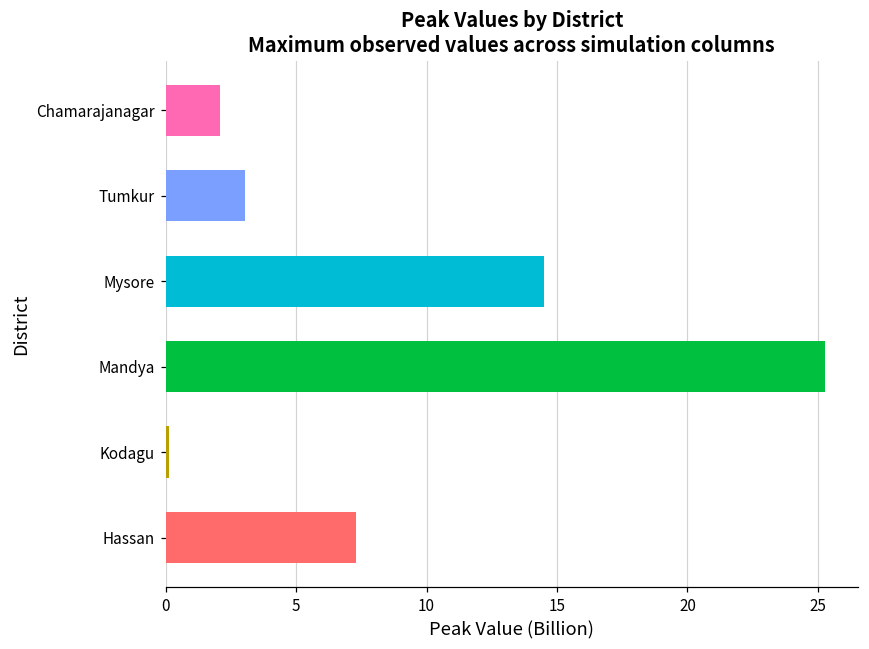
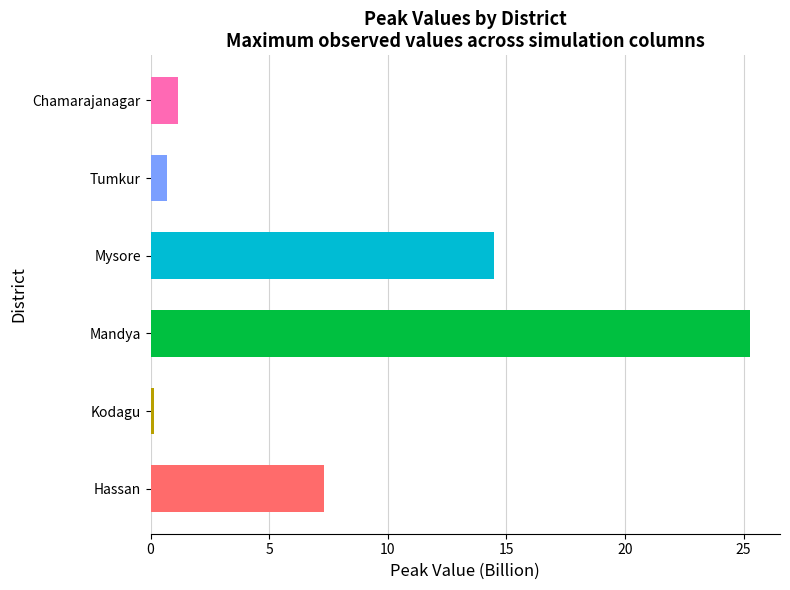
  {
-   "Chamarajanagar": 2.1,
-   "Tumkur": 3.0,
+   "Chamarajanagar": 1.2,
+   "Tumkur": 0.7,
    "Mysore": 14.5,
    "Mandya": 25.3,
    "Kodagu": 0.1,
    "Hassan": 7.3
  }
